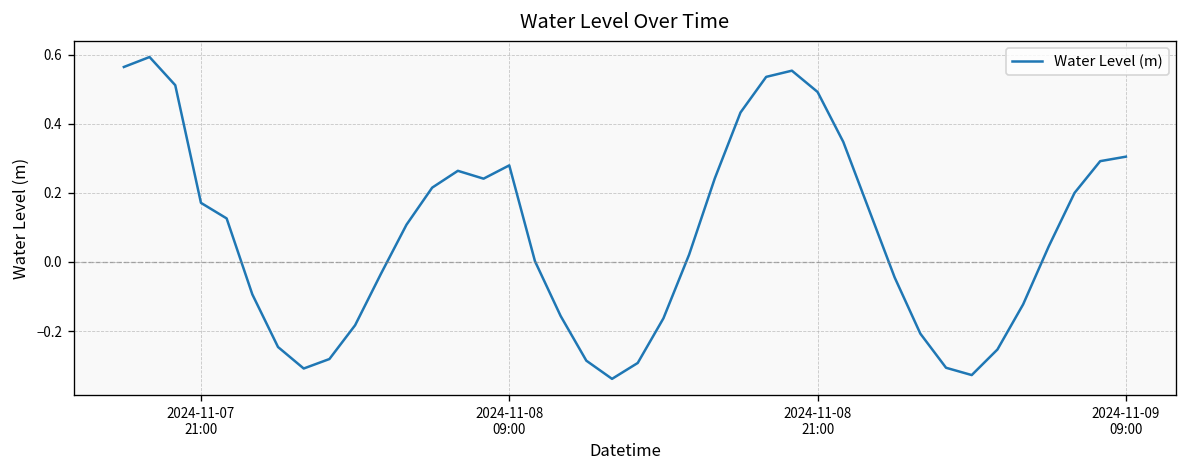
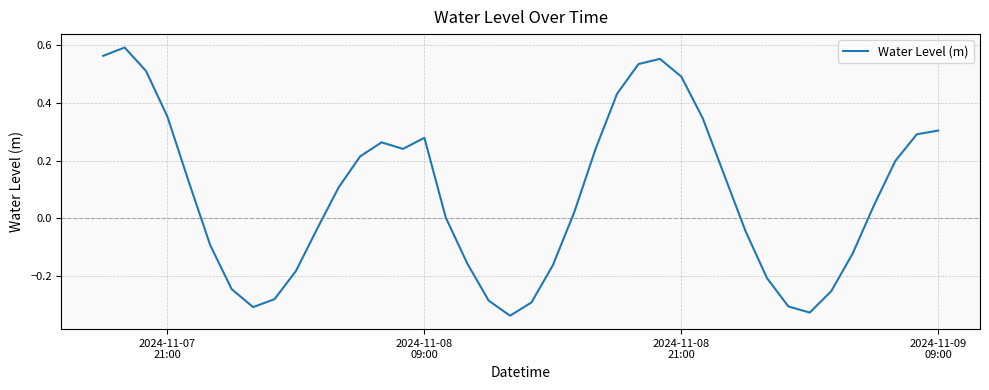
  {
-   "2024-11-07 21:00": 0.17,
+   "2024-11-07 21:00": 0.35,
    "2024-11-08 09:00": 0.28,
    "2024-11-08 21:00": 0.49,
    "2024-11-09 09:00": 0.30
  }
